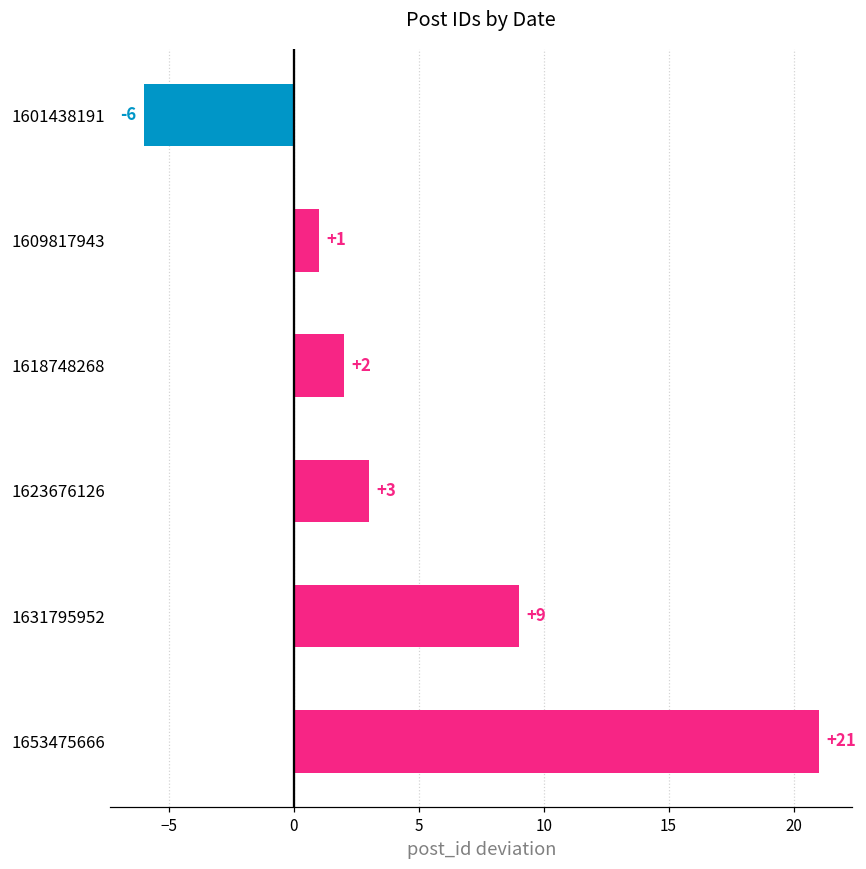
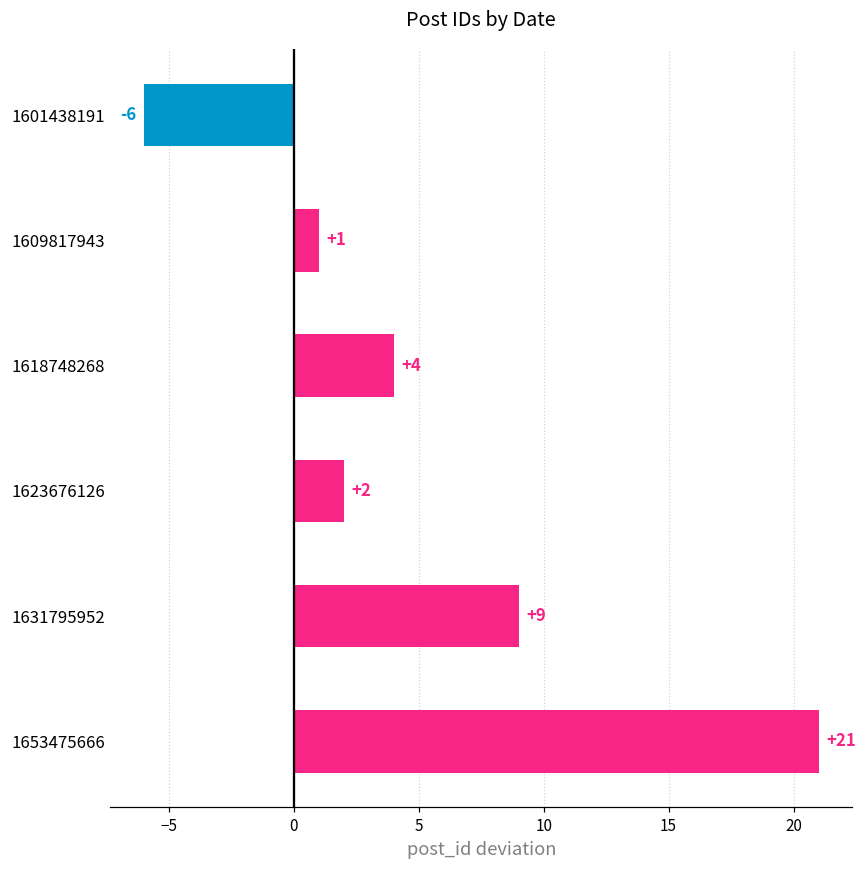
  {
    "1601438191": "-6",
    "1609817943": "+1",
-   "1618748268": "+2",
-   "1623676126": "+3",
+   "1618748268": "+4",
+   "1623676126": "+2",
    "1631795952": "+9",
    "1653475666": "+21"
  }
